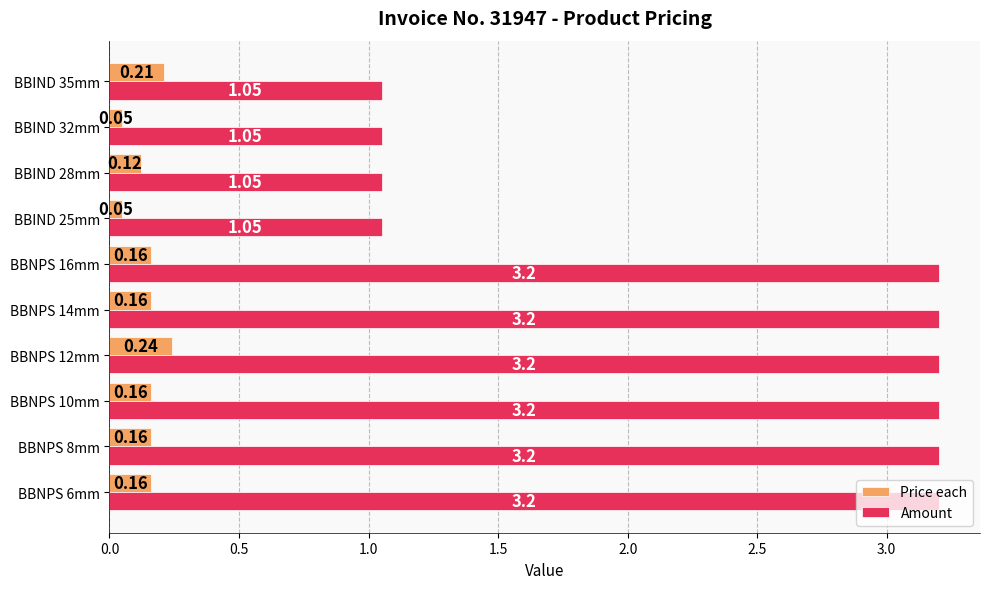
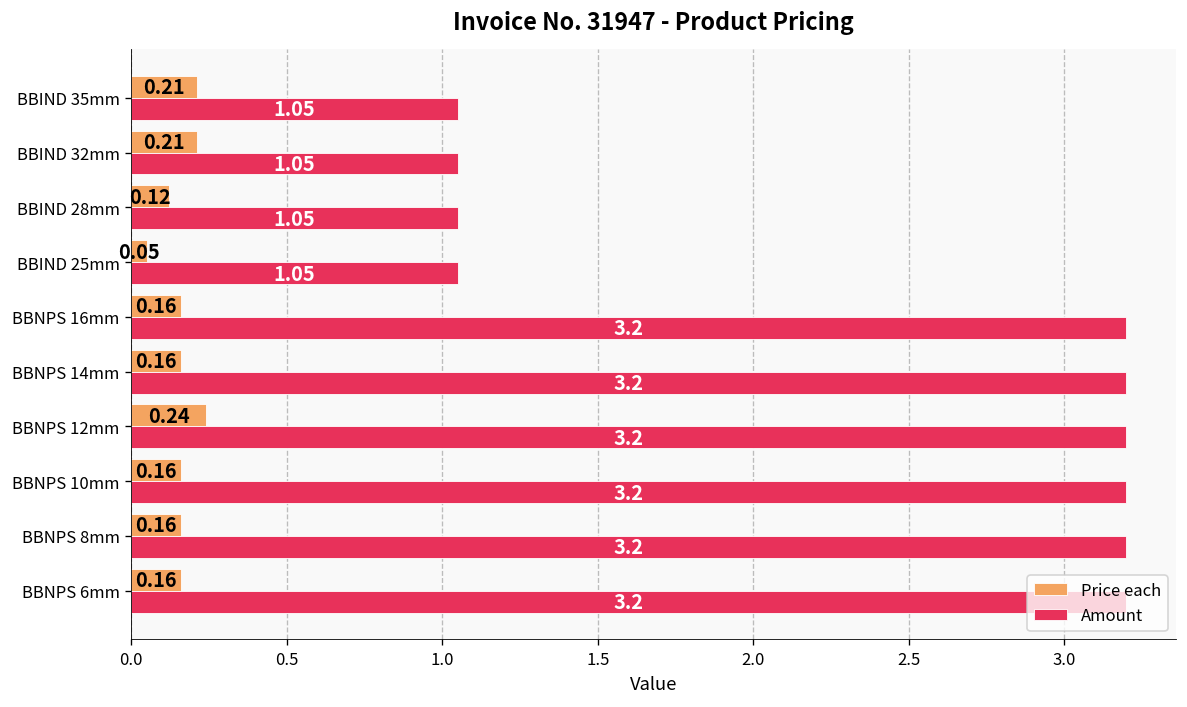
  {
    "Price each": {
      "BBIND 35mm": 0.21,
-     "BBIND 32mm": 0.05,
+     "BBIND 32mm": 0.21,
      "BBIND 28mm": 0.12,
      "BBIND 25mm": 0.05,
      "BBNPS 16mm": 0.16,
      "BBNPS 14mm": 0.16,
      "BBNPS 12mm": 0.24,
      "BBNPS 10mm": 0.16,
      "BBNPS 8mm": 0.16,
      "BBNPS 6mm": 0.16
    },
    "Amount": {
      "BBIND 35mm": 1.05,
      "BBIND 32mm": 1.05,
      "BBIND 28mm": 1.05,
      "BBIND 25mm": 1.05,
      "BBNPS 16mm": 3.2,
      "BBNPS 14mm": 3.2,
      "BBNPS 12mm": 3.2,
      "BBNPS 10mm": 3.2,
      "BBNPS 8mm": 3.2
    }
  }
